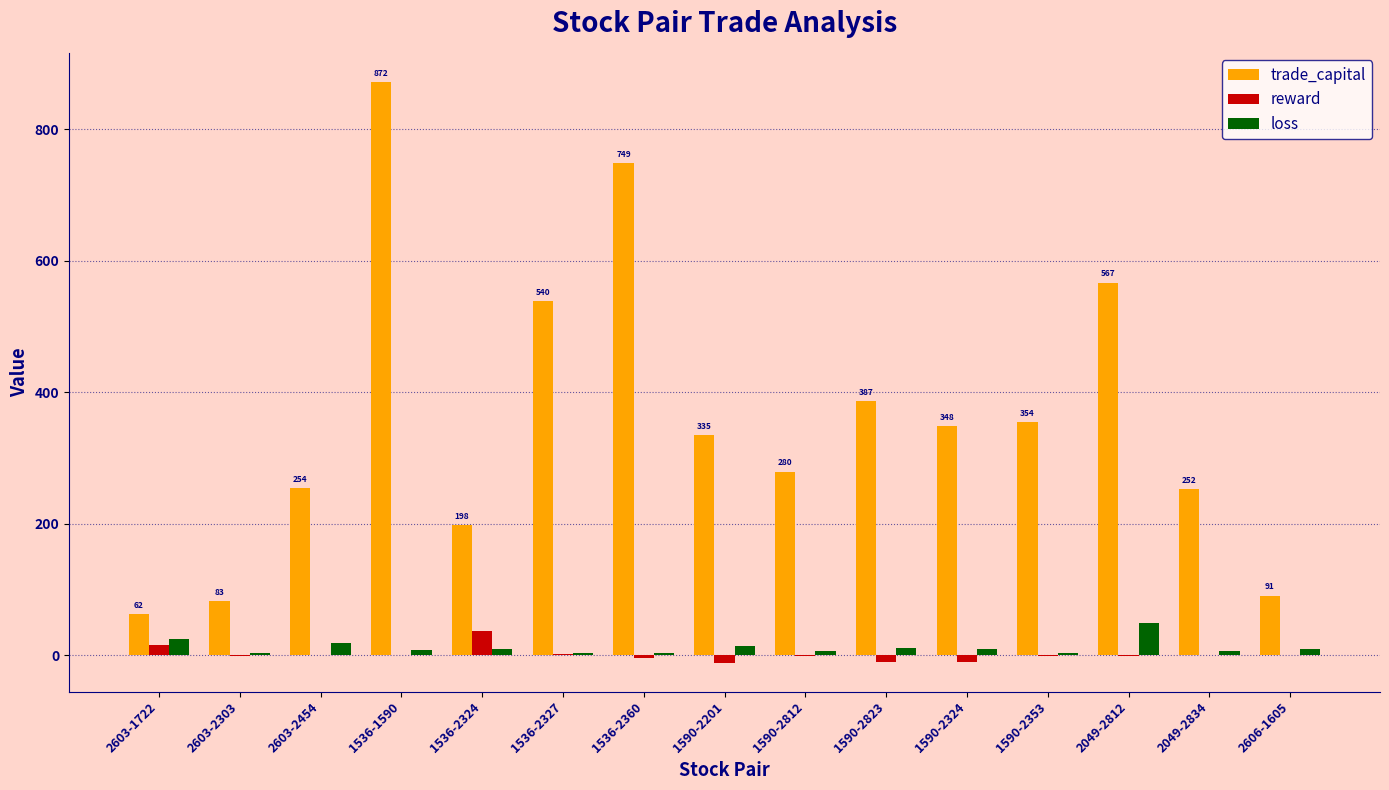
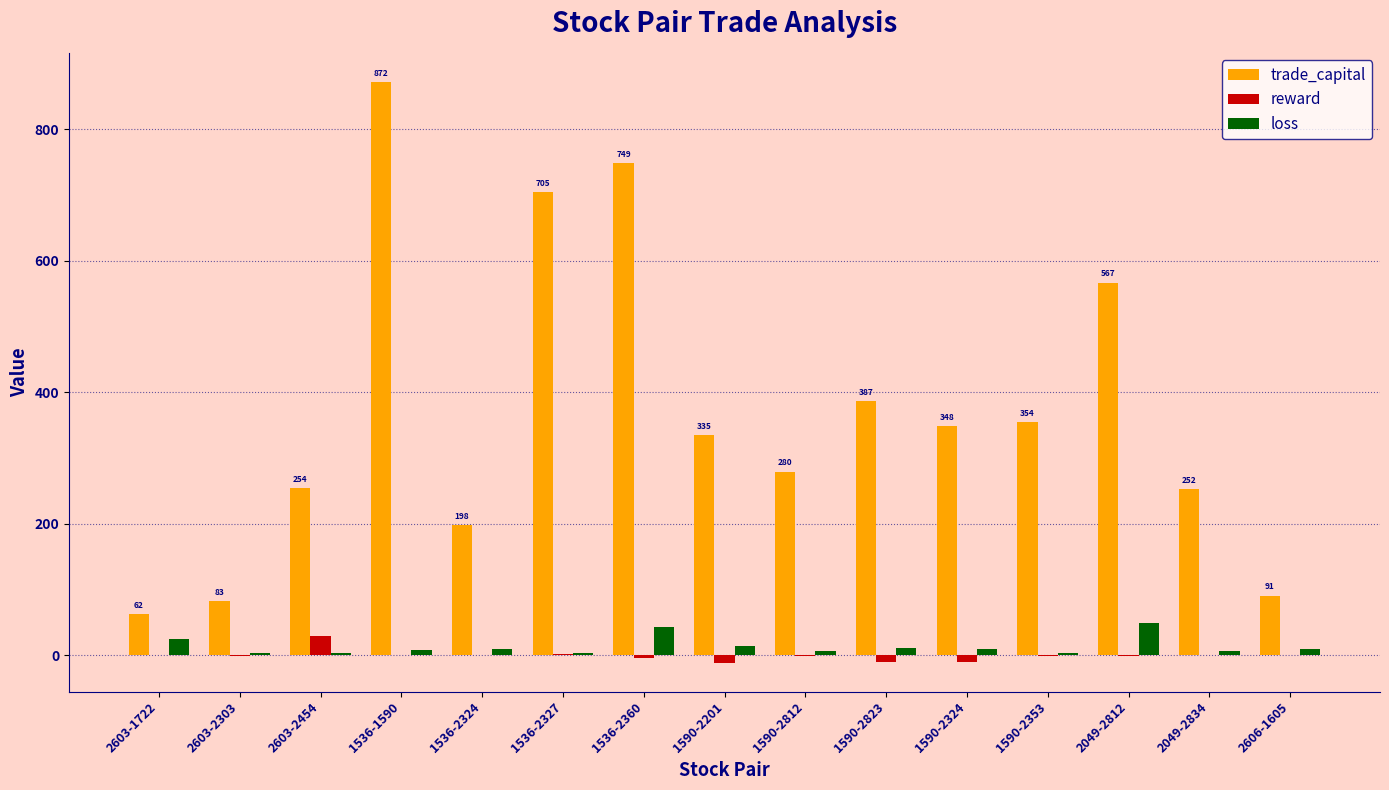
  {
    "trade_capital": {
      "2603-1722": 62,
      "2603-2303": 83,
      "2603-2454": 254,
      "1536-1590": 872,
      "1536-2324": 198,
-     "1536-2327": 540,
+     "1536-2327": 705,
      "1536-2360": 749,
      "1590-2201": 335,
      "1590-2812": 280,
      "1590-2823": 387,
      "1590-2324": 348,
      "1590-2353": 354,
      "2049-2812": 567,
      "2049-2834": 252,
      "2606-1605": 91
    },
    "reward": {
-     "2603-1722": 20,
-     "2603-2454": 0,
-     "1536-2324": 40,
+     "2603-1722": 0,
+     "2603-2454": 30,
+     "1536-2324": 0,
      "1590-2201": -10,
      "1590-2823": -10,
      "1590-2324": -10
    },
    "loss": {
      "2603-1722": 20,
-     "2603-2454": 20,
+     "2603-2454": 0,
      "1536-1590": 10,
      "1536-2324": 10,
-     "1536-2360": 0,
+     "1536-2360": 40,
      "1590-2201": 10,
      "1590-2812": 10,
      "1590-2823": 10,
      "1590-2324": 10,
      "2049-2812": 50,
      "2049-2834": 10,
      "2606-1605": 10
    }
  }
